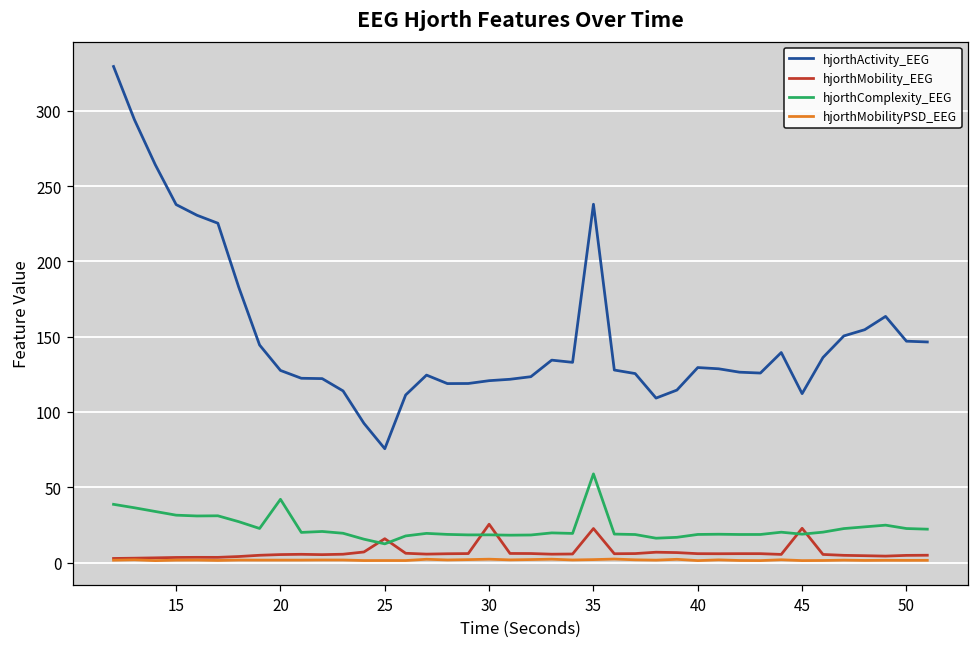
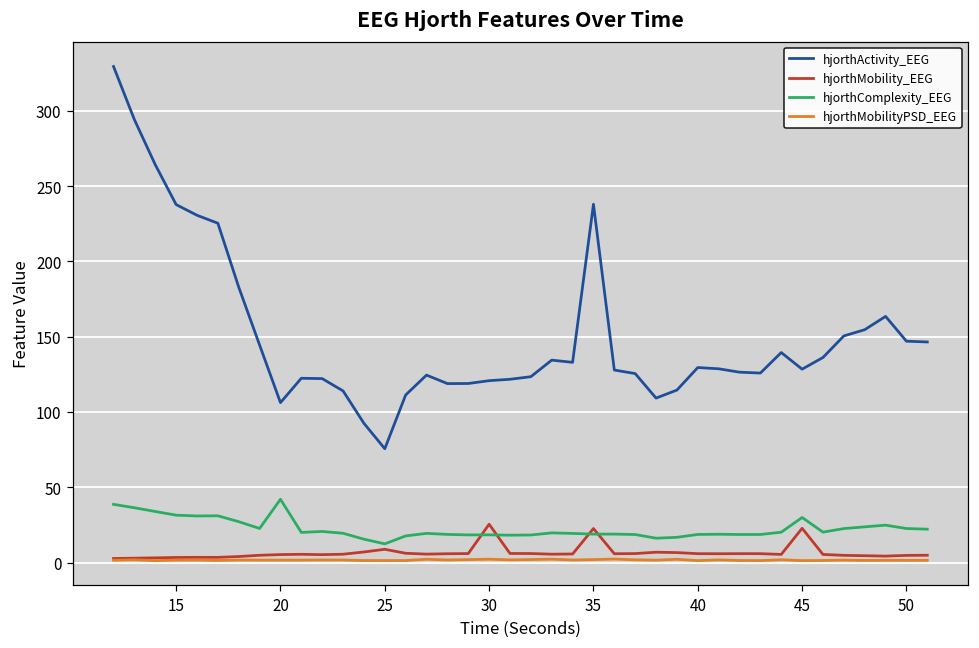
  {
    "hjorthActivity_EEG": {
      "15": 238,
-     "20": 128,
+     "20": 106,
      "25": 76,
      "30": 121,
      "35": 238,
      "40": 129,
-     "45": 112,
+     "45": 128,
      "50": 147
    },
    "hjorthMobility_EEG": {
      "20": 5,
-     "25": 16,
+     "25": 9,
      "30": 25,
      "35": 23,
      "40": 6,
      "45": 23,
      "50": 5
    },
    "hjorthComplexity_EEG": {
      "15": 31,
      "20": 42,
      "25": 12,
      "30": 18,
-     "35": 59,
+     "35": 19,
      "40": 19,
-     "45": 19,
+     "45": 30,
      "50": 23
    },
    "hjorthMobilityPSD_EEG": {
      "20": 2,
      "25": 1,
      "30": 2,
      "35": 2,
      "40": 1,
      "45": 1,
      "50": 1
    }
  }
